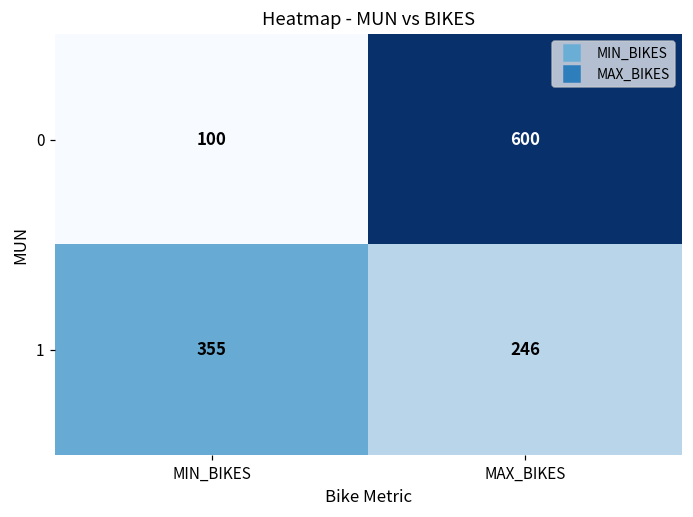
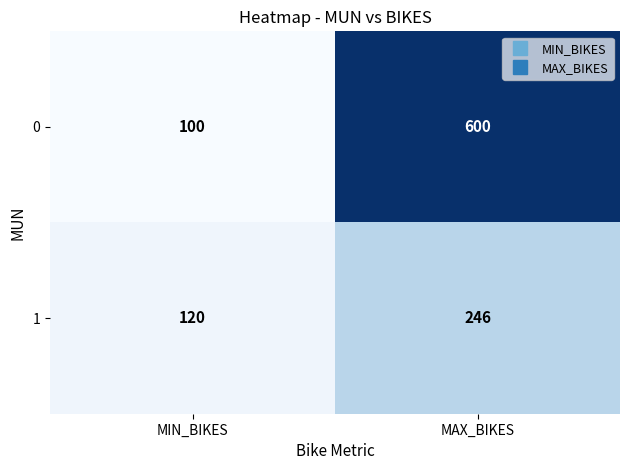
  {
    "0": {
      "MIN_BIKES": 100,
      "MAX_BIKES": 600
    },
    "1": {
-     "MIN_BIKES": 355,
+     "MIN_BIKES": 120,
      "MAX_BIKES": 246
    }
  }
